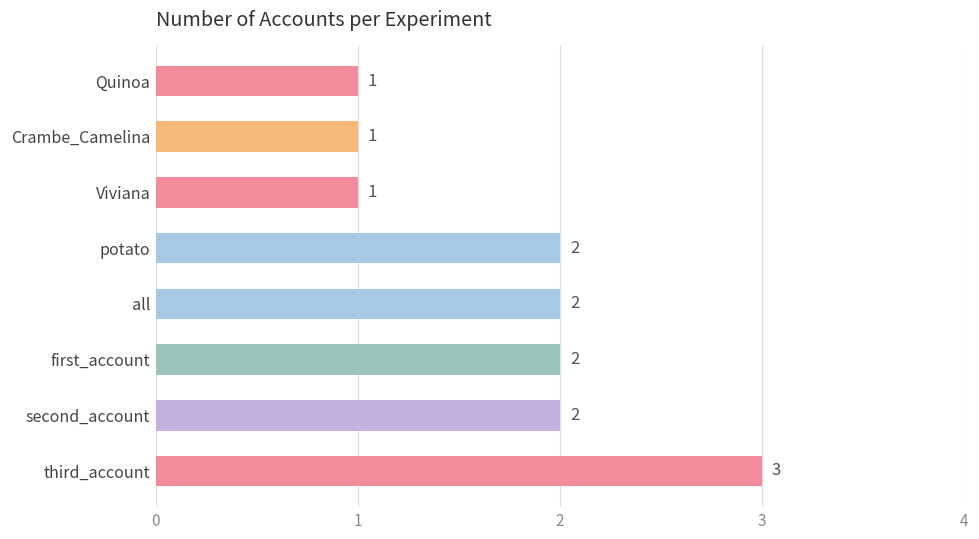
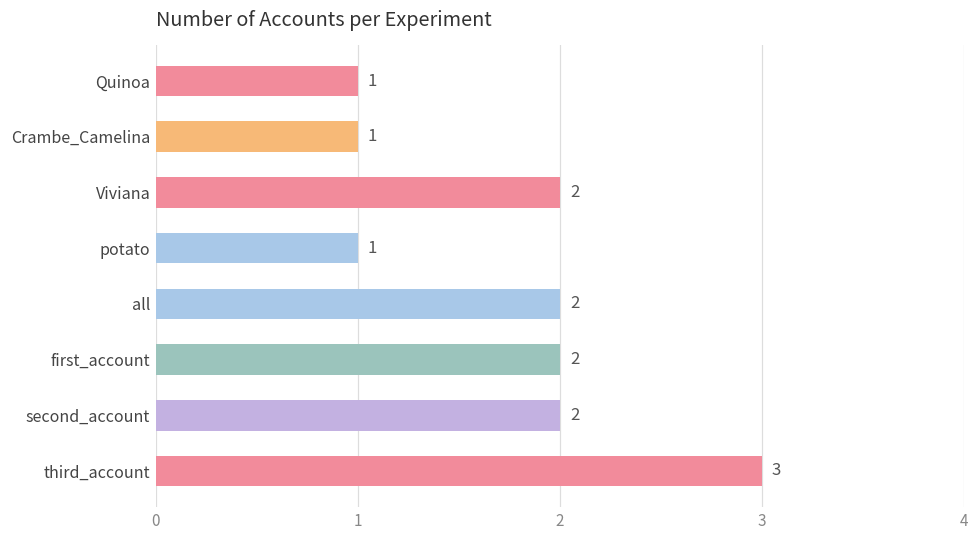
  {
    "Quinoa": 1,
    "Crambe_Camelina": 1,
-   "Viviana": 1,
-   "potato": 2,
+   "Viviana": 2,
+   "potato": 1,
    "all": 2,
    "first_account": 2,
    "second_account": 2,
    "third_account": 3
  }
